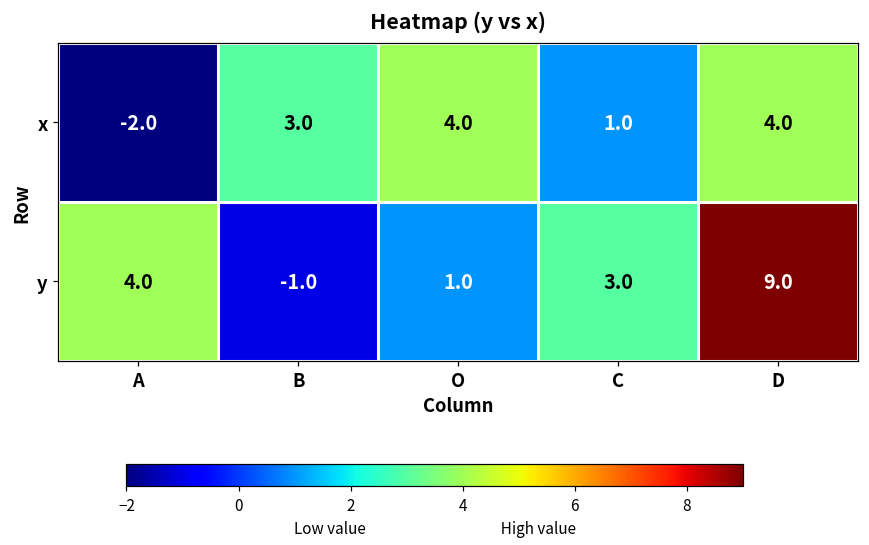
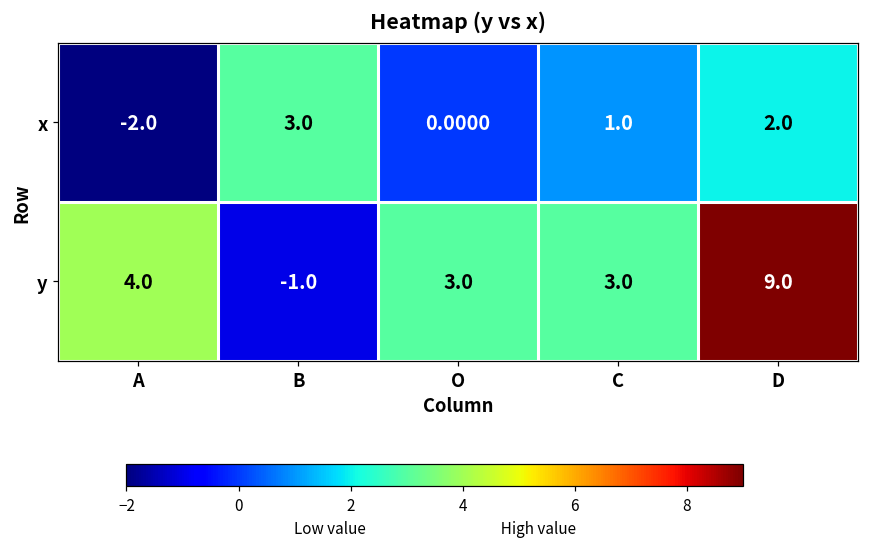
  {
    "x": {
      "A": -2.0,
      "B": 3.0,
-     "O": 4.0,
+     "O": 0.0000,
      "C": 1.0,
-     "D": 4.0
+     "D": 2.0
    },
    "y": {
      "A": 4.0,
      "B": -1.0,
-     "O": 1.0,
+     "O": 3.0,
      "C": 3.0,
      "D": 9.0
    }
  }
